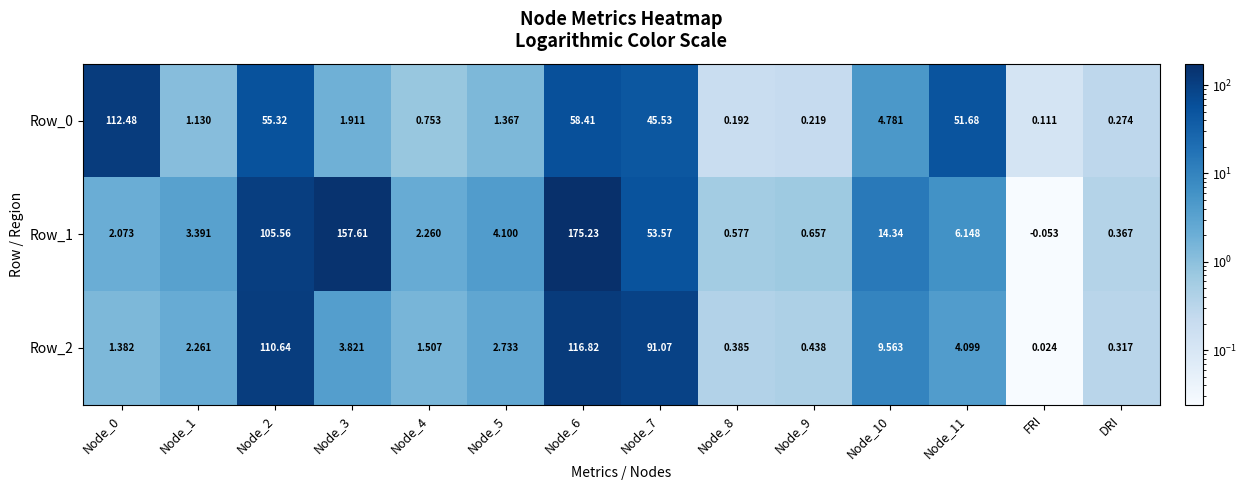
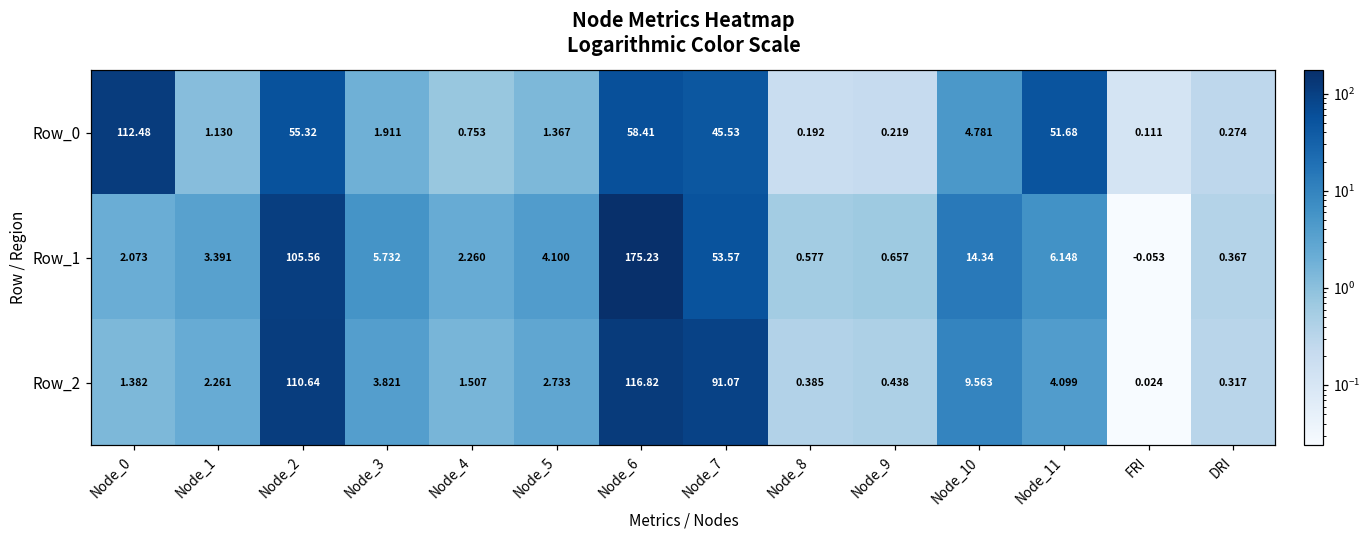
  {
    "Row_0": {
      "Node_0": 112.48,
      "Node_1": 1.130,
      "Node_2": 55.32,
      "Node_3": 1.911,
      "Node_4": 0.753,
      "Node_5": 1.367,
      "Node_6": 58.41,
      "Node_7": 45.53,
      "Node_8": 0.192,
      "Node_9": 0.219,
      "Node_10": 4.781,
      "Node_11": 51.68,
      "FRI": 0.111,
      "DRI": 0.274
    },
    "Row_1": {
      "Node_0": 2.073,
      "Node_1": 3.391,
      "Node_2": 105.56,
-     "Node_3": 157.61,
+     "Node_3": 5.732,
      "Node_4": 2.260,
      "Node_5": 4.100,
      "Node_6": 175.23,
      "Node_7": 53.57,
      "Node_8": 0.577,
      "Node_9": 0.657,
      "Node_10": 14.34,
      "Node_11": 6.148,
      "FRI": -0.053,
      "DRI": 0.367
    },
    "Row_2": {
      "Node_0": 1.382,
      "Node_1": 2.261,
      "Node_2": 110.64,
      "Node_3": 3.821,
      "Node_4": 1.507,
      "Node_5": 2.733,
      "Node_6": 116.82,
      "Node_7": 91.07,
      "Node_8": 0.385,
      "Node_9": 0.438,
      "Node_10": 9.563,
      "Node_11": 4.099,
      "FRI": 0.024,
      "DRI": 0.317
    }
  }
